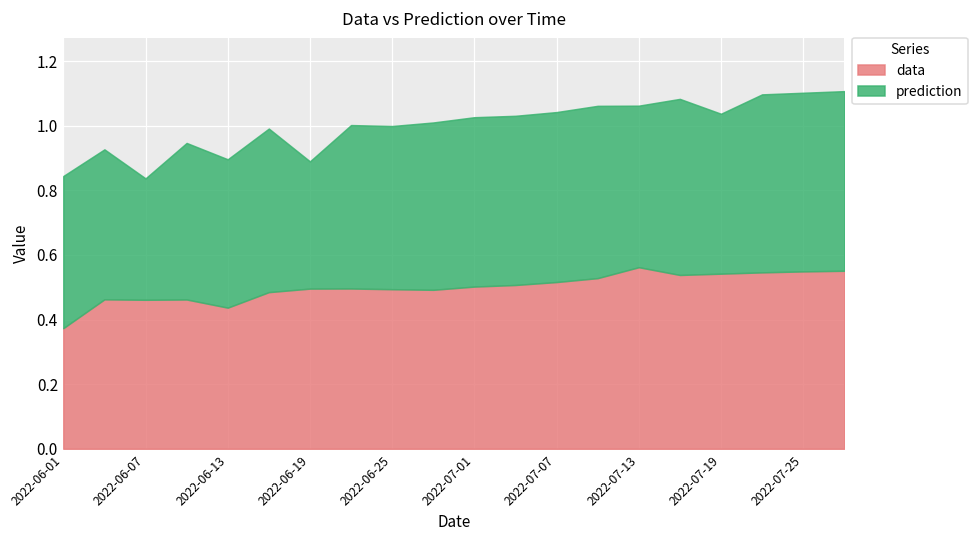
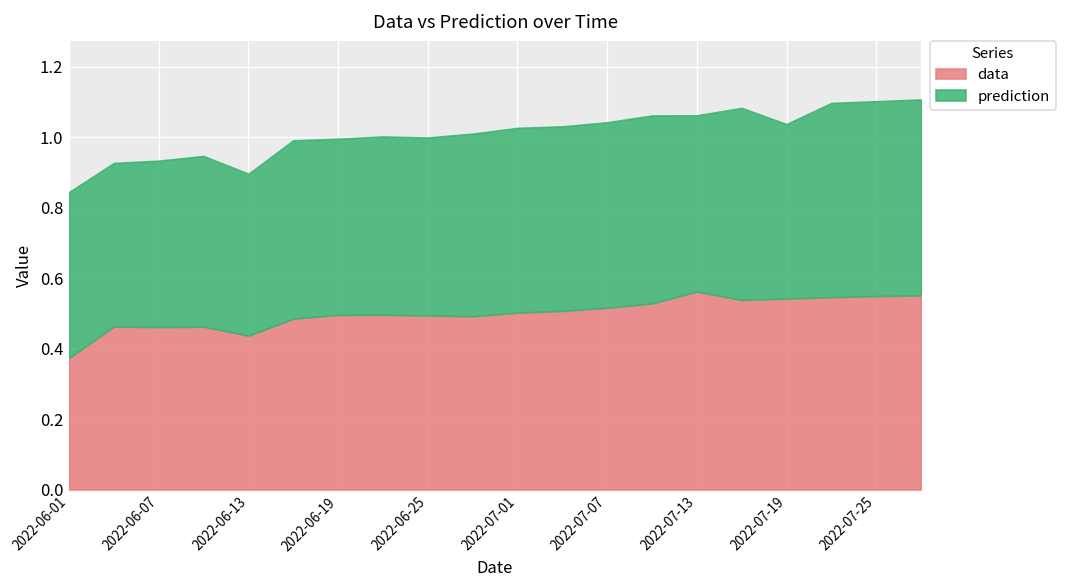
  {
    "data": {
      "2022-06-01": 0.37,
      "2022-06-07": 0.46,
      "2022-06-13": 0.44,
      "2022-06-19": 0.50,
      "2022-06-25": 0.49,
      "2022-07-01": 0.50,
      "2022-07-07": 0.52,
      "2022-07-13": 0.56,
      "2022-07-19": 0.54,
      "2022-07-25": 0.55
    },
    "prediction": {
      "2022-06-01": 0.47,
-     "2022-06-07": 0.38,
+     "2022-06-07": 0.47,
      "2022-06-13": 0.46,
-     "2022-06-19": 0.39,
+     "2022-06-19": 0.50,
      "2022-06-25": 0.51,
      "2022-07-01": 0.52,
      "2022-07-07": 0.53,
      "2022-07-13": 0.50,
      "2022-07-19": 0.49,
      "2022-07-25": 0.55
    }
  }
